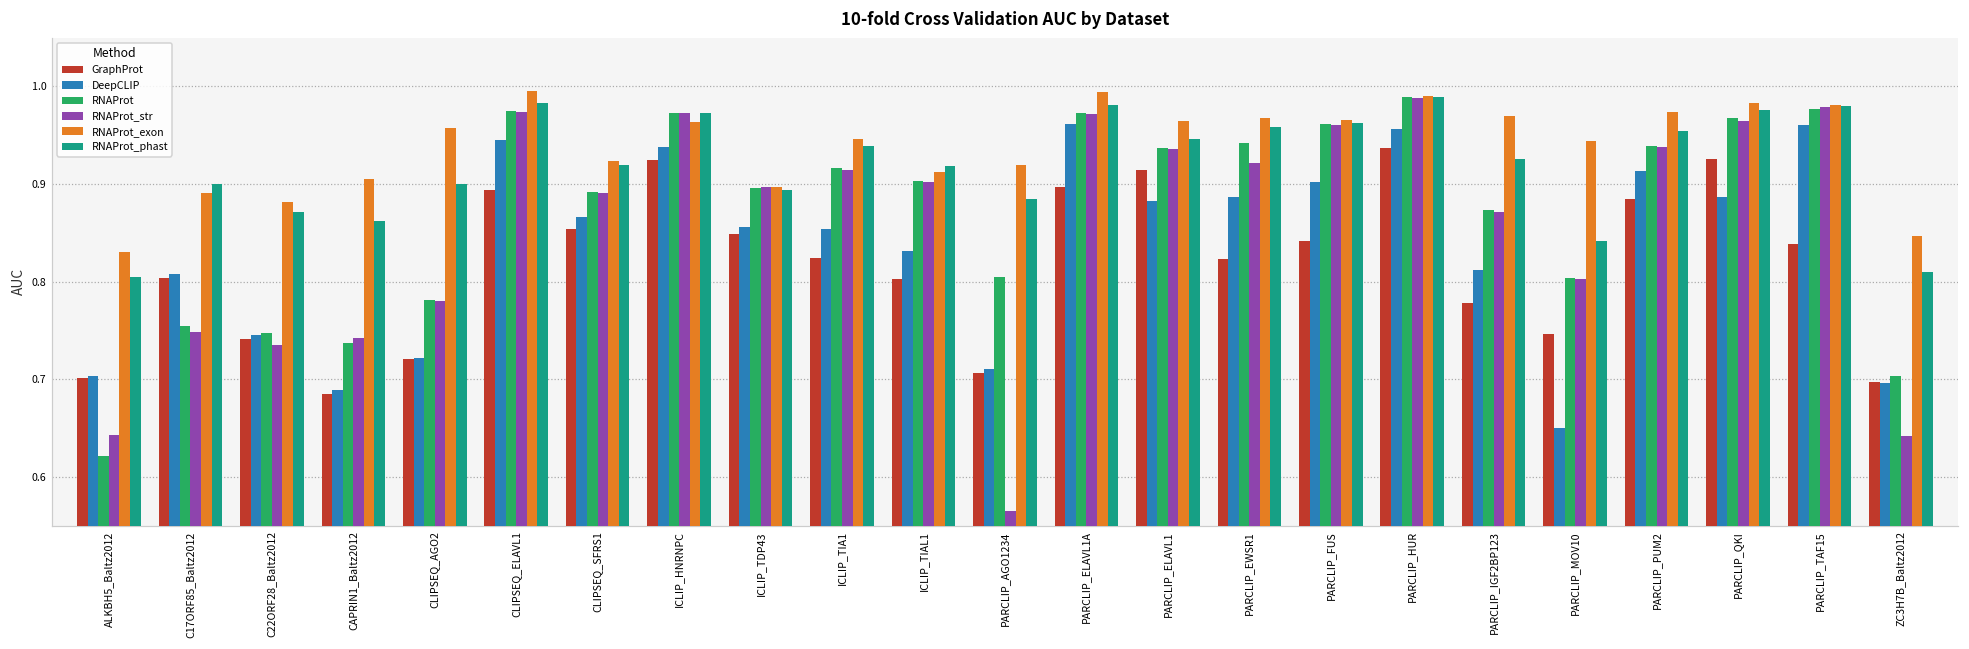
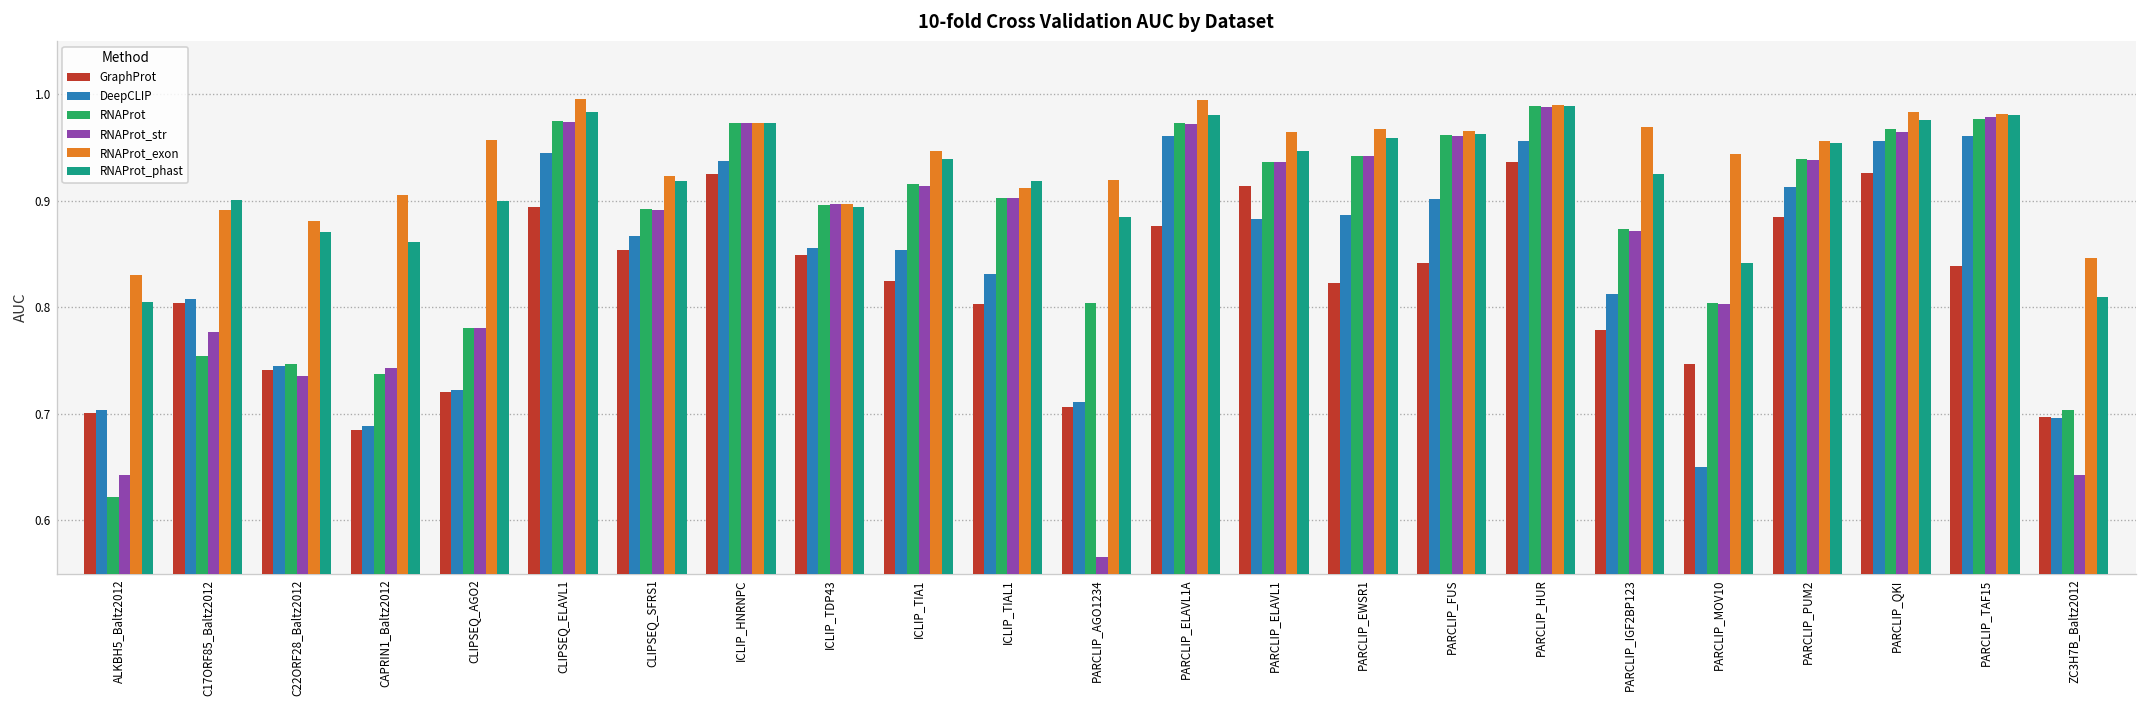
  {
    "GraphProt": {
      "ALKBH5_Baltz2012": 0.70,
      "C17ORF85_Baltz2012": 0.80,
      "C22ORF28_Baltz2012": 0.74,
      "CAPRIN1_Baltz2012": 0.69,
      "CLIPSEQ_AGO2": 0.72,
      "CLIPSEQ_ELAVL1": 0.89,
      "CLIPSEQ_SFRS1": 0.85,
      "ICLIP_HNRNPC": 0.92,
      "ICLIP_TDP43": 0.85,
      "ICLIP_TIA1": 0.82,
      "ICLIP_TIAL1": 0.80,
      "PARCLIP_AGO1234": 0.71,
-     "PARCLIP_ELAVL1A": 0.90,
+     "PARCLIP_ELAVL1A": 0.88,
      "PARCLIP_ELAVL1": 0.91,
      "PARCLIP_EWSR1": 0.82,
      "PARCLIP_FUS": 0.84,
      "PARCLIP_HUR": 0.94,
      "PARCLIP_IGF2BP123": 0.78,
      "PARCLIP_MOV10": 0.75,
      "PARCLIP_PUM2": 0.88,
      "PARCLIP_QKI": 0.93,
      "PARCLIP_TAF15": 0.84,
      "ZC3H7B_Baltz2012": 0.70
    },
    "DeepCLIP": {
      "ALKBH5_Baltz2012": 0.70,
      "C17ORF85_Baltz2012": 0.81,
      "C22ORF28_Baltz2012": 0.75,
      "CAPRIN1_Baltz2012": 0.69,
      "CLIPSEQ_AGO2": 0.72,
      "CLIPSEQ_ELAVL1": 0.94,
      "CLIPSEQ_SFRS1": 0.87,
      "ICLIP_HNRNPC": 0.94,
      "ICLIP_TDP43": 0.86,
      "ICLIP_TIA1": 0.85,
      "ICLIP_TIAL1": 0.83,
      "PARCLIP_AGO1234": 0.71,
      "PARCLIP_ELAVL1A": 0.96,
      "PARCLIP_ELAVL1": 0.88,
      "PARCLIP_EWSR1": 0.89,
      "PARCLIP_FUS": 0.90,
      "PARCLIP_HUR": 0.96,
      "PARCLIP_IGF2BP123": 0.81,
      "PARCLIP_MOV10": 0.65,
      "PARCLIP_PUM2": 0.91,
-     "PARCLIP_QKI": 0.89,
+     "PARCLIP_QKI": 0.96,
      "PARCLIP_TAF15": 0.96,
      "ZC3H7B_Baltz2012": 0.70
    },
    "RNAProt_str": {
      "ALKBH5_Baltz2012": 0.64,
-     "C17ORF85_Baltz2012": 0.75,
+     "C17ORF85_Baltz2012": 0.78,
      "C22ORF28_Baltz2012": 0.74,
      "CAPRIN1_Baltz2012": 0.74,
      "CLIPSEQ_AGO2": 0.78,
      "CLIPSEQ_ELAVL1": 0.97,
      "CLIPSEQ_SFRS1": 0.89,
      "ICLIP_HNRNPC": 0.97,
      "ICLIP_TDP43": 0.90,
      "ICLIP_TIA1": 0.91,
      "ICLIP_TIAL1": 0.90,
      "PARCLIP_AGO1234": 0.57,
      "PARCLIP_ELAVL1A": 0.97,
      "PARCLIP_ELAVL1": 0.94,
-     "PARCLIP_EWSR1": 0.92,
+     "PARCLIP_EWSR1": 0.94,
      "PARCLIP_FUS": 0.96,
      "PARCLIP_HUR": 0.99,
      "PARCLIP_IGF2BP123": 0.87,
      "PARCLIP_MOV10": 0.80,
      "PARCLIP_PUM2": 0.94,
      "PARCLIP_QKI": 0.96,
      "PARCLIP_TAF15": 0.98,
      "ZC3H7B_Baltz2012": 0.64
    },
    "RNAProt_exon": {
      "ALKBH5_Baltz2012": 0.83,
      "C17ORF85_Baltz2012": 0.89,
      "C22ORF28_Baltz2012": 0.88,
      "CAPRIN1_Baltz2012": 0.91,
      "CLIPSEQ_AGO2": 0.96,
      "CLIPSEQ_ELAVL1": 1.00,
      "CLIPSEQ_SFRS1": 0.92,
-     "ICLIP_HNRNPC": 0.96,
+     "ICLIP_HNRNPC": 0.97,
      "ICLIP_TDP43": 0.90,
      "ICLIP_TIA1": 0.95,
      "ICLIP_TIAL1": 0.91,
      "PARCLIP_AGO1234": 0.92,
      "PARCLIP_ELAVL1A": 0.99,
      "PARCLIP_ELAVL1": 0.96,
      "PARCLIP_EWSR1": 0.97,
      "PARCLIP_FUS": 0.97,
      "PARCLIP_HUR": 0.99,
      "PARCLIP_IGF2BP123": 0.97,
      "PARCLIP_MOV10": 0.94,
-     "PARCLIP_PUM2": 0.97,
+     "PARCLIP_PUM2": 0.96,
      "PARCLIP_QKI": 0.98,
      "PARCLIP_TAF15": 0.98,
      "ZC3H7B_Baltz2012": 0.85
    }
  }
